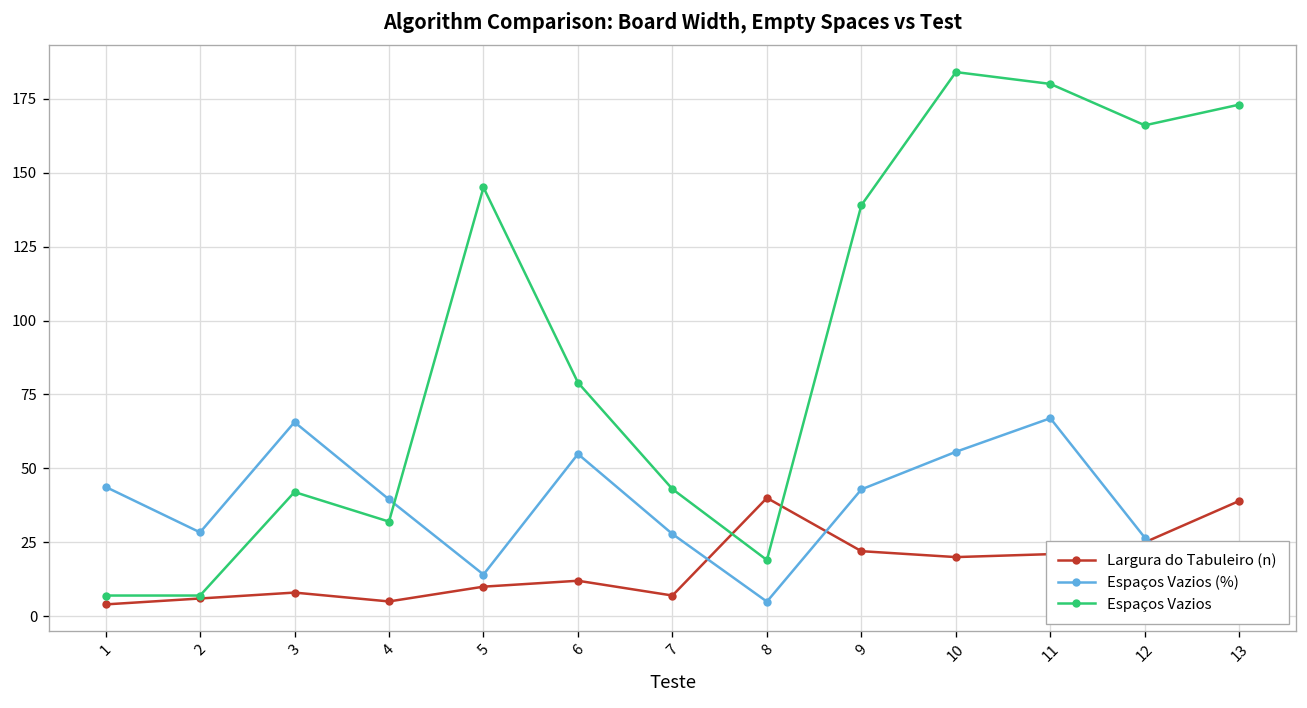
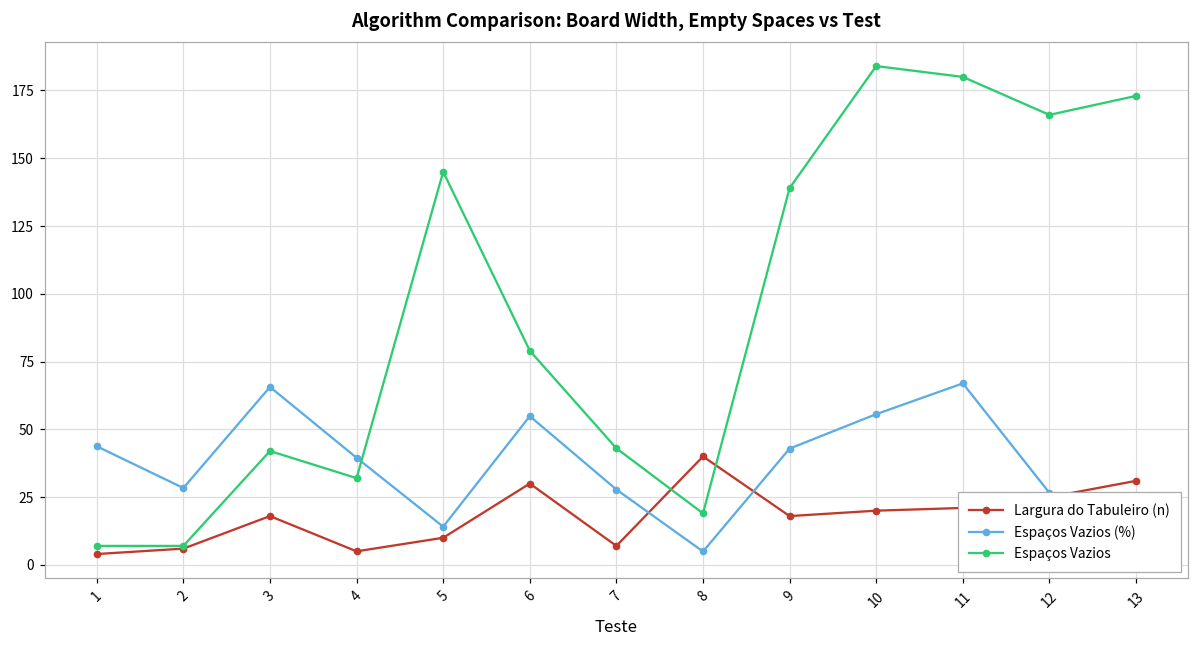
  {
    "Largura do Tabuleiro (n)": {
      "1": 4,
-     "3": 8,
+     "3": 18,
      "4": 5,
      "5": 10,
-     "6": 12,
+     "6": 30,
      "7": 7,
      "8": 40,
-     "9": 22,
+     "9": 18,
      "10": 20,
-     "13": 39
+     "13": 31
    },
    "Espaços Vazios (%)": {
      "1": 44,
      "2": 28,
      "3": 66,
      "4": 40,
      "5": 14,
      "6": 55,
      "7": 28,
      "8": 5,
      "9": 43,
      "10": 56,
      "11": 67
    },
    "Espaços Vazios": {
      "1": 7,
      "3": 42,
      "4": 32,
      "5": 145,
      "6": 79,
      "7": 43,
      "8": 19,
      "9": 139,
      "10": 184,
      "11": 180,
      "12": 166,
      "13": 173
    }
  }
